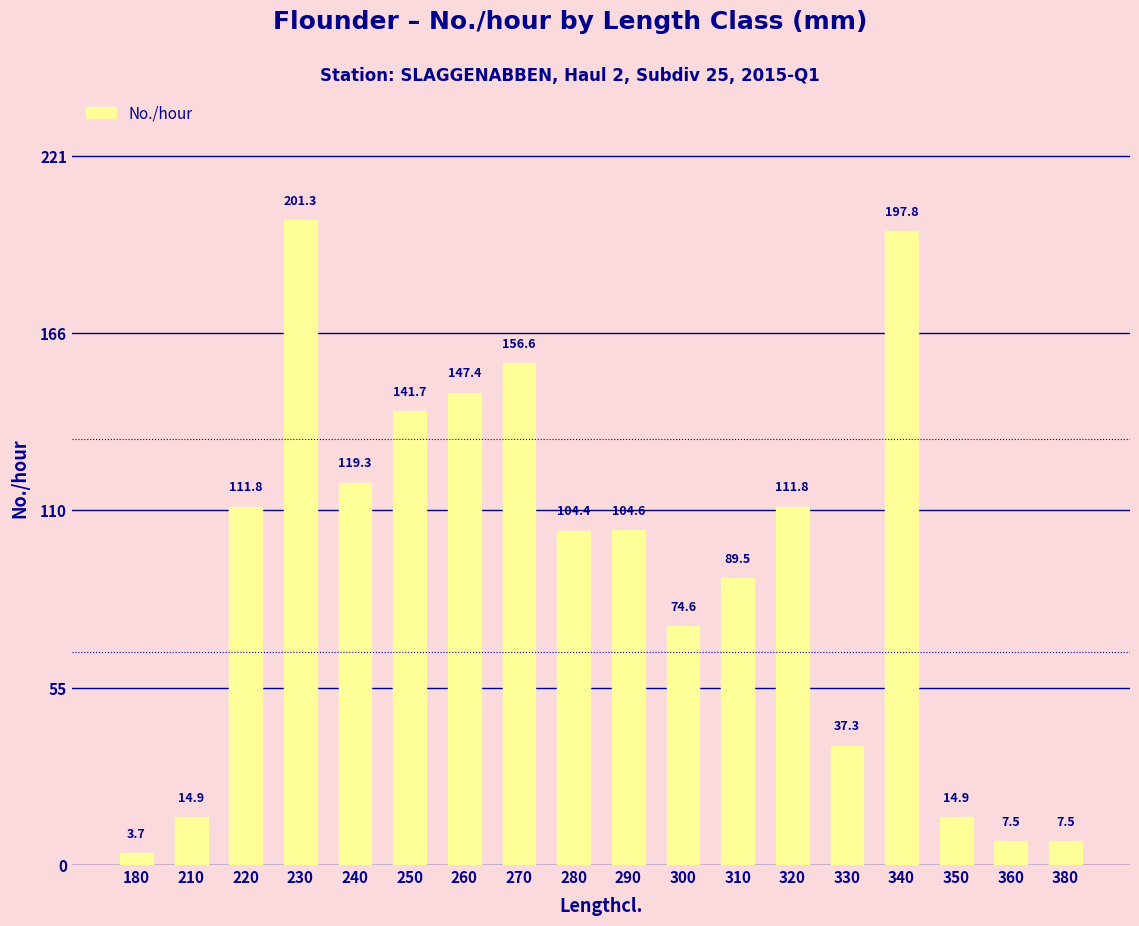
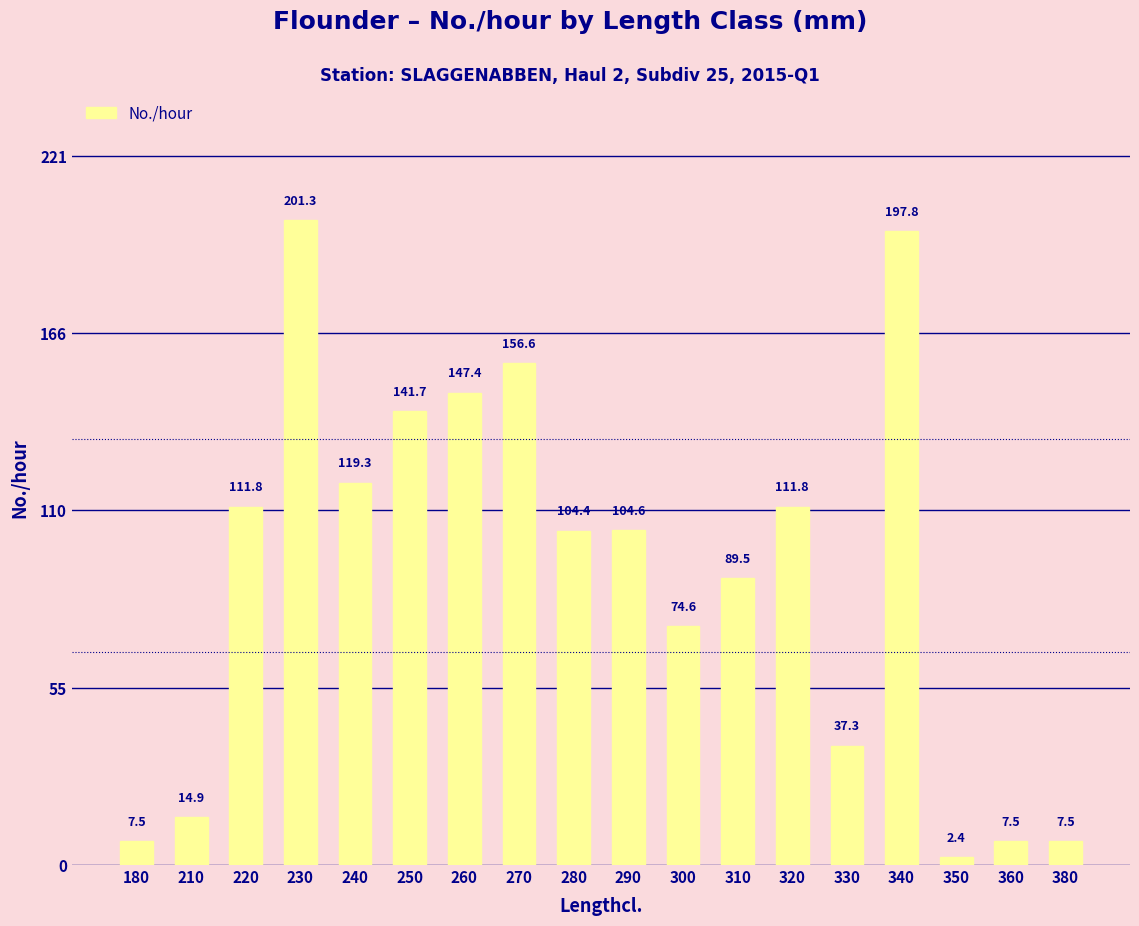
  {
-   "180": 3.7,
+   "180": 7.5,
    "210": 14.9,
    "220": 111.8,
    "230": 201.3,
    "240": 119.3,
    "250": 141.7,
    "260": 147.4,
    "270": 156.6,
    "280": 104.4,
    "290": 104.6,
    "300": 74.6,
    "310": 89.5,
    "320": 111.8,
    "330": 37.3,
    "340": 197.8,
-   "350": 14.9,
+   "350": 2.4,
    "360": 7.5,
    "380": 7.5
  }
